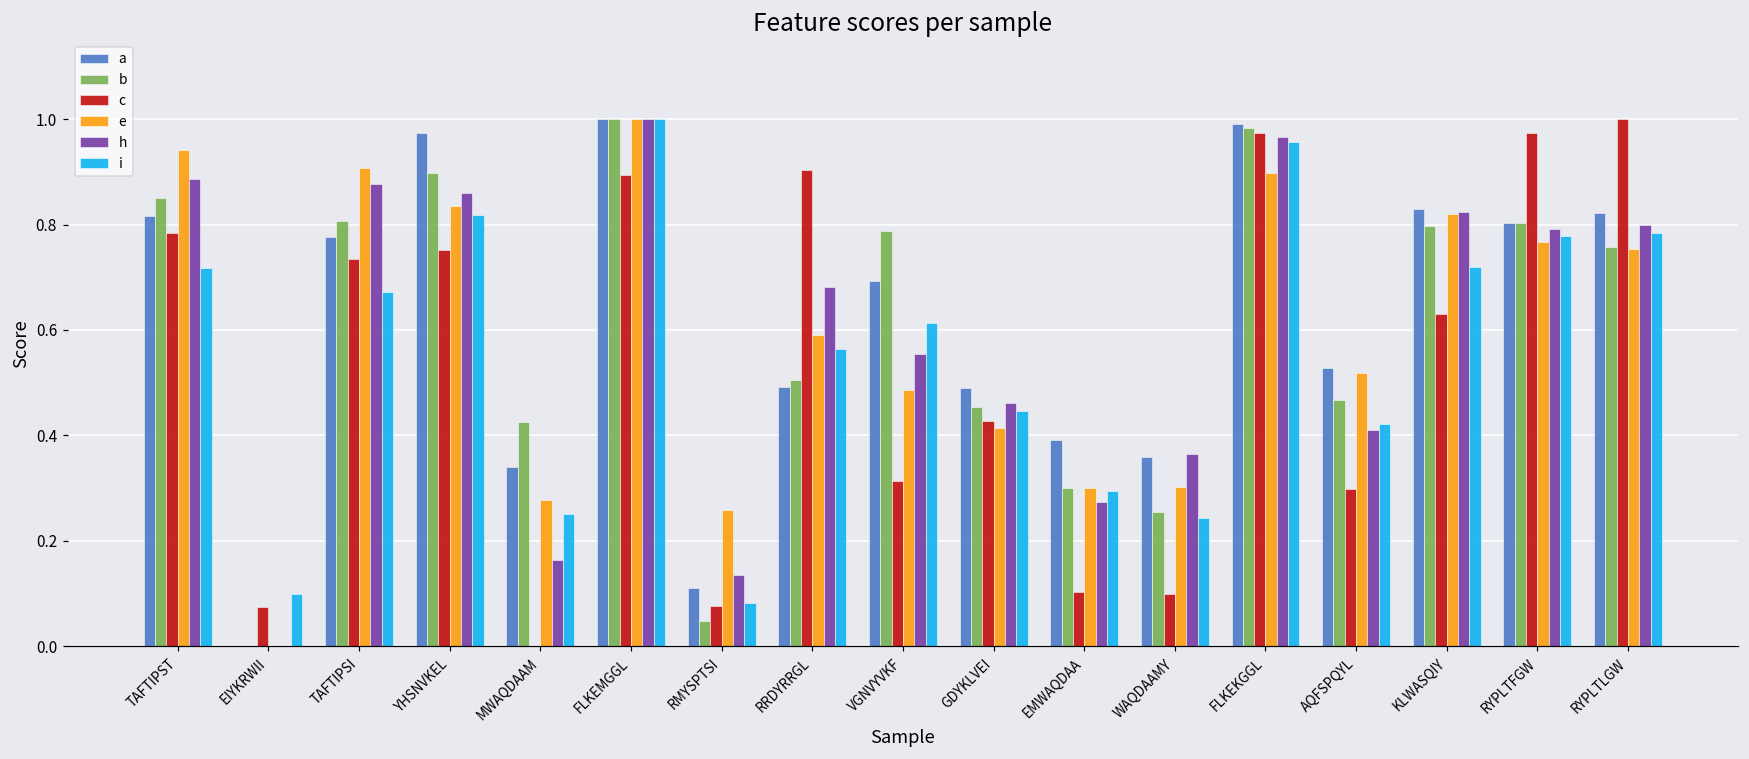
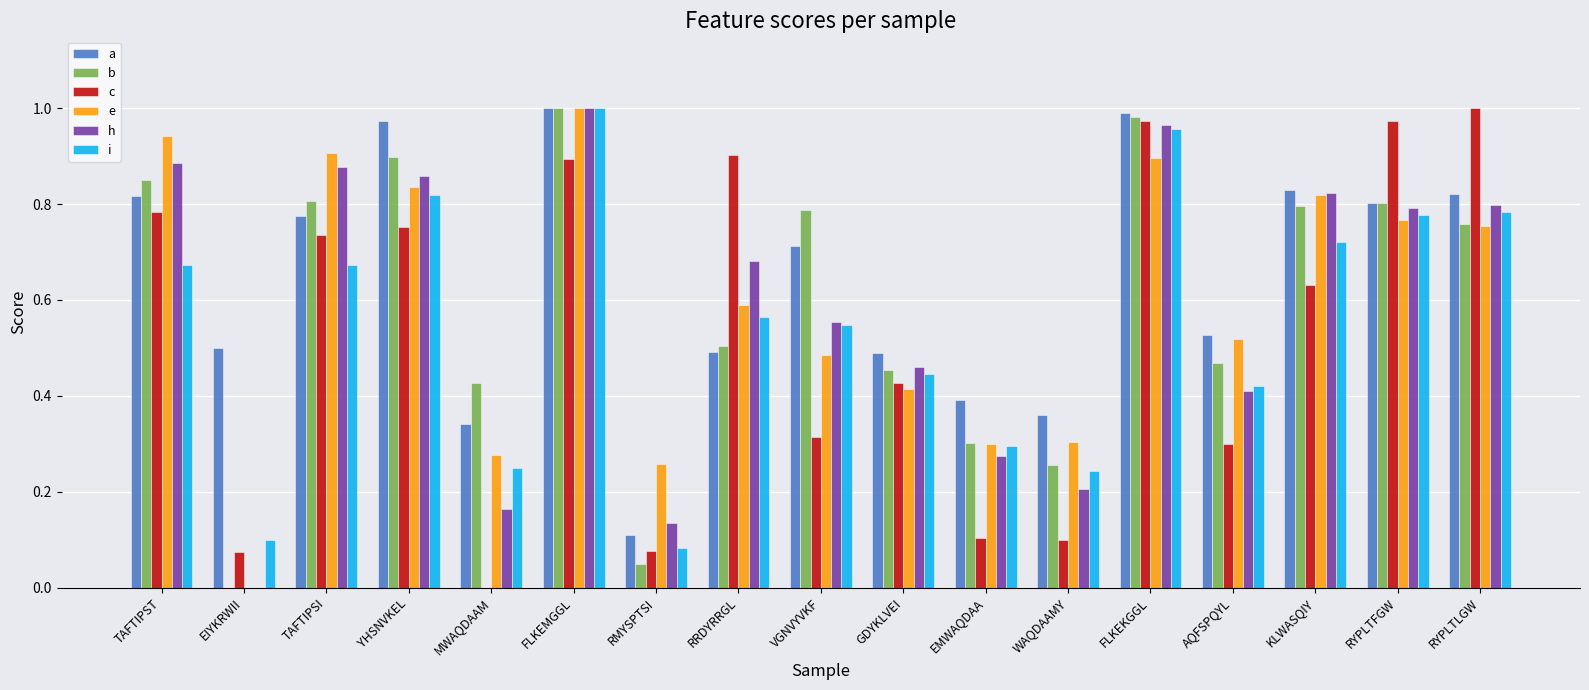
  {
    "a": {
      "TAFTIPST": 0.82,
-     "EIYKRWII": 0.0,
+     "EIYKRWII": 0.5,
      "TAFTIPSI": 0.78,
      "YHSNVKEL": 0.97,
      "MWAQDAAM": 0.34,
      "FLKEMGGL": 1.00,
      "RMYSPTSI": 0.11,
      "RRDYRRGL": 0.49,
-     "VGNVYVKF": 0.69,
+     "VGNVYVKF": 0.71,
      "GDYKLVEI": 0.49,
      "EMWAQDAA": 0.39,
      "WAQDAAMY": 0.36,
      "FLKEKGGL": 0.99,
      "AQFSPQYL": 0.53,
      "KLWASQIY": 0.83,
      "RYPLTFGW": 0.80,
      "RYPLTLGW": 0.82
    },
    "b": {
      "TAFTIPST": 0.85,
      "EIYKRWII": 0.00,
      "TAFTIPSI": 0.81,
      "YHSNVKEL": 0.90,
      "MWAQDAAM": 0.43,
      "FLKEMGGL": 1.00,
      "RMYSPTSI": 0.05,
      "RRDYRRGL": 0.50,
      "VGNVYVKF": 0.79,
      "GDYKLVEI": 0.45,
      "EMWAQDAA": 0.30,
      "WAQDAAMY": 0.25,
      "FLKEKGGL": 0.98,
      "AQFSPQYL": 0.47,
      "KLWASQIY": 0.80,
      "RYPLTFGW": 0.80,
      "RYPLTLGW": 0.76
    },
    "c": {
      "TAFTIPST": 0.78,
      "EIYKRWII": 0.08,
      "TAFTIPSI": 0.73,
      "YHSNVKEL": 0.75,
      "MWAQDAAM": 0.00,
      "FLKEMGGL": 0.89,
      "RMYSPTSI": 0.08,
      "RRDYRRGL": 0.90,
      "VGNVYVKF": 0.31,
      "GDYKLVEI": 0.43,
      "EMWAQDAA": 0.10,
      "WAQDAAMY": 0.10,
      "FLKEKGGL": 0.97,
      "AQFSPQYL": 0.30,
      "KLWASQIY": 0.63,
      "RYPLTFGW": 0.97,
      "RYPLTLGW": 1.00
    },
    "e": {
      "TAFTIPST": 0.94,
      "EIYKRWII": 0.00,
      "TAFTIPSI": 0.91,
      "YHSNVKEL": 0.83,
      "MWAQDAAM": 0.28,
      "FLKEMGGL": 1.00,
      "RMYSPTSI": 0.26,
      "RRDYRRGL": 0.59,
      "VGNVYVKF": 0.49,
      "GDYKLVEI": 0.41,
      "EMWAQDAA": 0.30,
      "WAQDAAMY": 0.30,
      "FLKEKGGL": 0.90,
      "AQFSPQYL": 0.52,
      "KLWASQIY": 0.82,
      "RYPLTFGW": 0.77,
      "RYPLTLGW": 0.75
    },
    "h": {
      "TAFTIPST": 0.89,
      "EIYKRWII": 0.00,
      "TAFTIPSI": 0.88,
      "YHSNVKEL": 0.86,
      "MWAQDAAM": 0.16,
      "FLKEMGGL": 1.00,
      "RMYSPTSI": 0.13,
      "RRDYRRGL": 0.68,
      "VGNVYVKF": 0.55,
      "GDYKLVEI": 0.46,
      "EMWAQDAA": 0.27,
-     "WAQDAAMY": 0.36,
+     "WAQDAAMY": 0.20,
      "FLKEKGGL": 0.97,
      "AQFSPQYL": 0.41,
      "KLWASQIY": 0.82,
      "RYPLTFGW": 0.79,
      "RYPLTLGW": 0.80
    },
    "i": {
-     "TAFTIPST": 0.72,
+     "TAFTIPST": 0.67,
      "EIYKRWII": 0.10,
      "TAFTIPSI": 0.67,
      "YHSNVKEL": 0.82,
      "MWAQDAAM": 0.25,
      "FLKEMGGL": 1.00,
      "RMYSPTSI": 0.08,
      "RRDYRRGL": 0.56,
-     "VGNVYVKF": 0.61,
+     "VGNVYVKF": 0.55,
      "GDYKLVEI": 0.45,
      "EMWAQDAA": 0.29,
      "WAQDAAMY": 0.24,
      "FLKEKGGL": 0.96,
      "AQFSPQYL": 0.42,
      "KLWASQIY": 0.72,
      "RYPLTFGW": 0.78,
      "RYPLTLGW": 0.78
    }
  }
